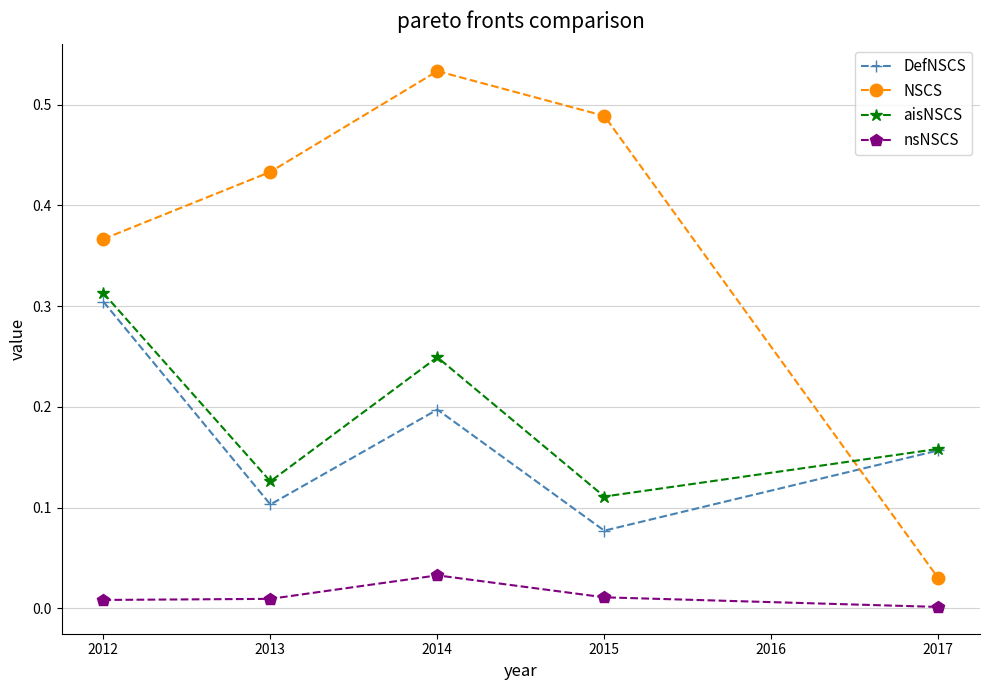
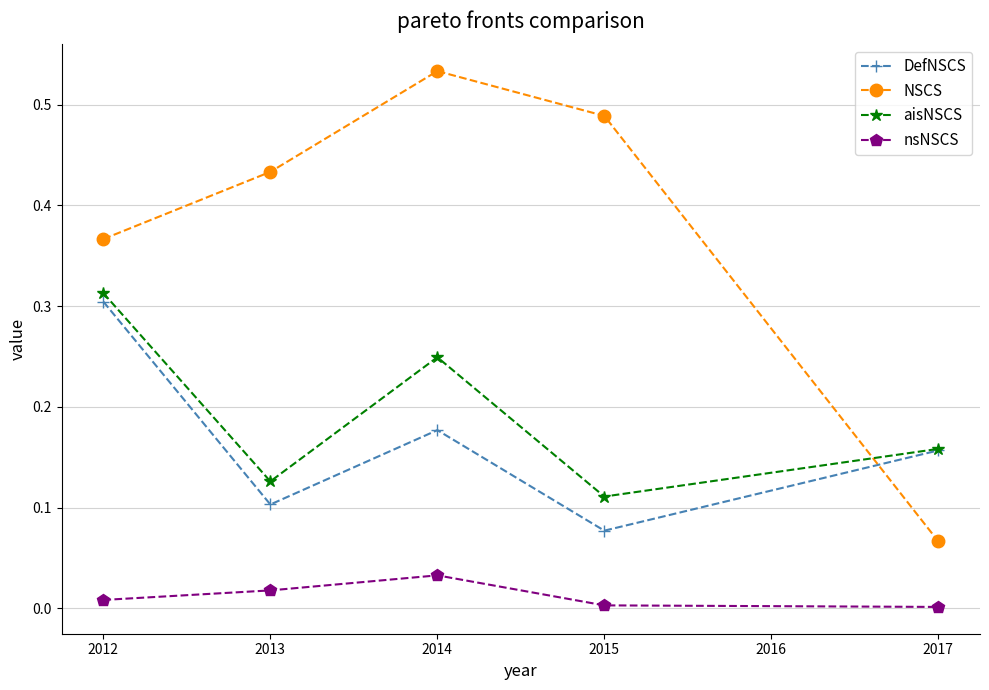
  {
    "DefNSCS": {
      "2012": 0.304,
      "2013": 0.103,
-     "2014": 0.197,
+     "2014": 0.177,
      "2015": 0.077
    },
    "NSCS": {
      "2012": 0.367,
      "2013": 0.433,
      "2014": 0.533,
      "2015": 0.489,
-     "2017": 0.030
+     "2017": 0.067
    },
    "aisNSCS": {
      "2012": 0.313,
      "2013": 0.126,
      "2014": 0.249,
      "2015": 0.111
    },
    "nsNSCS": {
      "2012": 0.008,
-     "2013": 0.010,
+     "2013": 0.018,
      "2014": 0.033,
-     "2015": 0.011,
+     "2015": 0.003,
      "2017": 0.002
    }
  }
